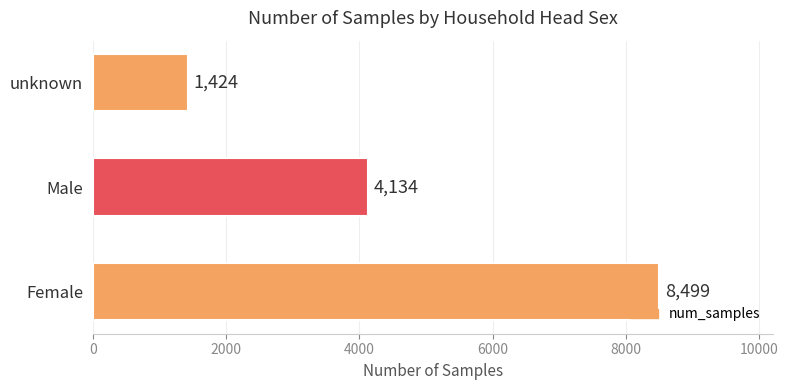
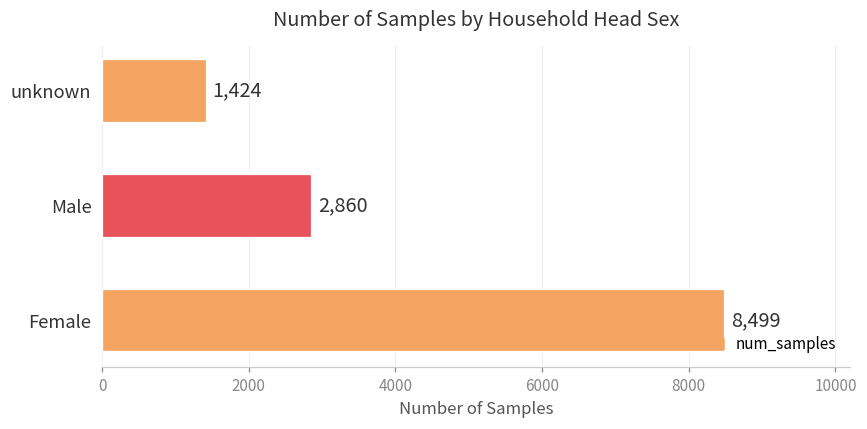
  {
    "unknown": "1,424",
-   "Male": "4,134",
+   "Male": "2,860",
    "Female": "8,499"
  }
